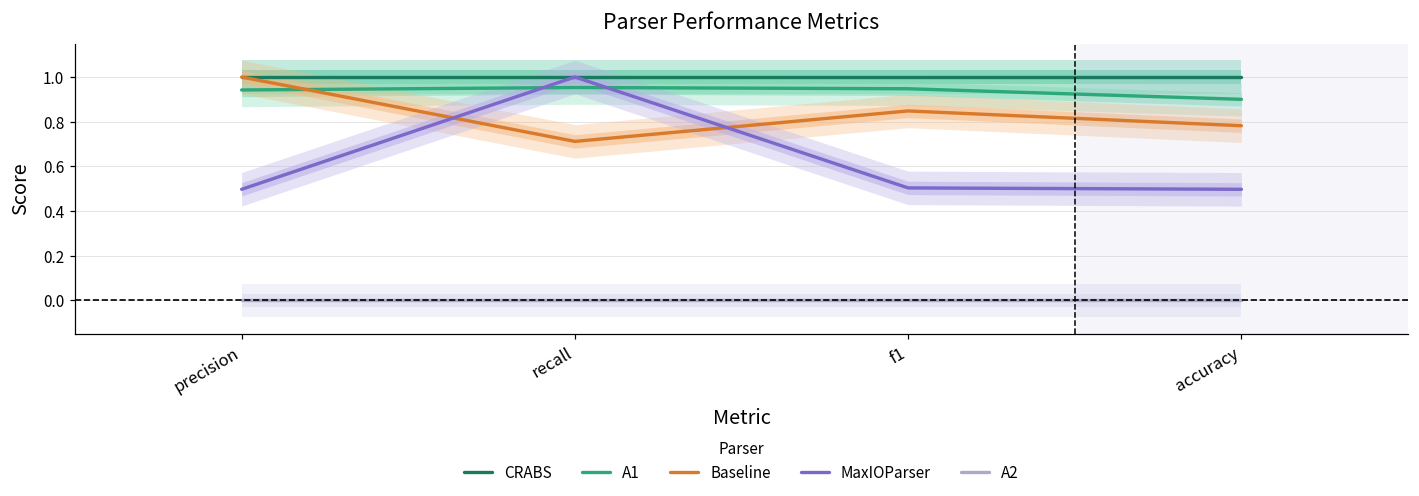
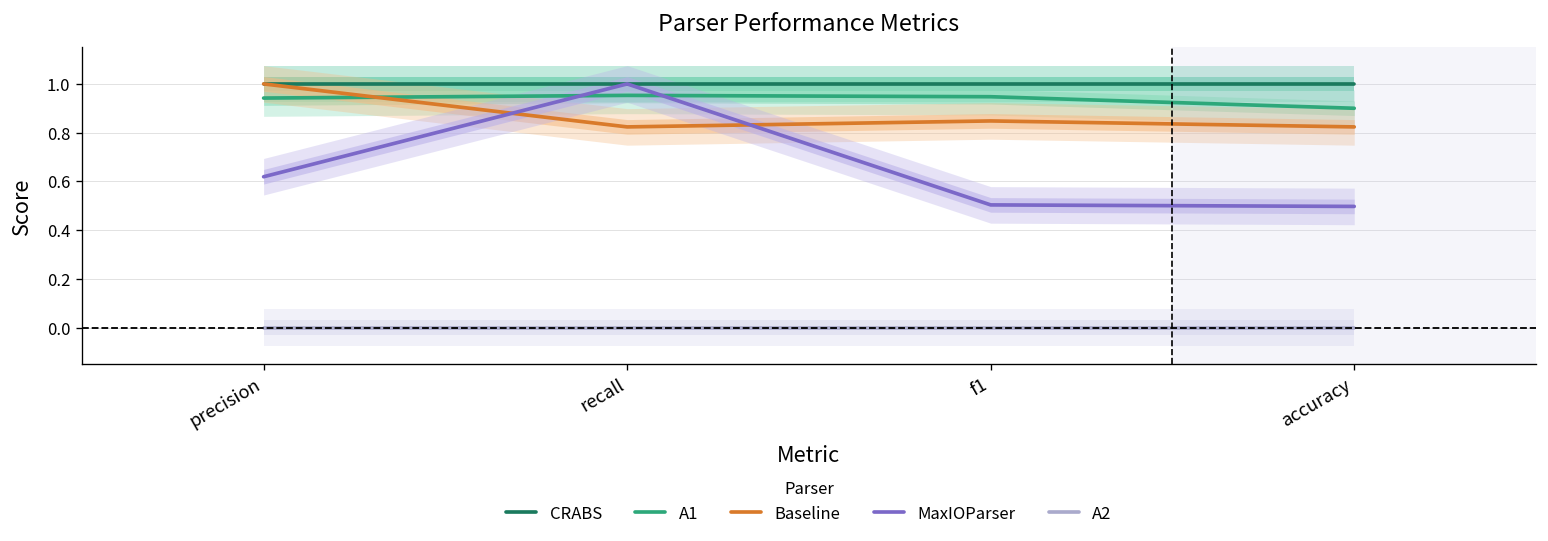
  {
    "Baseline": {
-     "recall": 0.71,
+     "recall": 0.82,
      "f1": 0.85,
-     "accuracy": 0.78
+     "accuracy": 0.82
    },
    "MaxIOParser": {
-     "precision": 0.50,
+     "precision": 0.62,
      "f1": 0.50,
      "accuracy": 0.50
    }
  }
